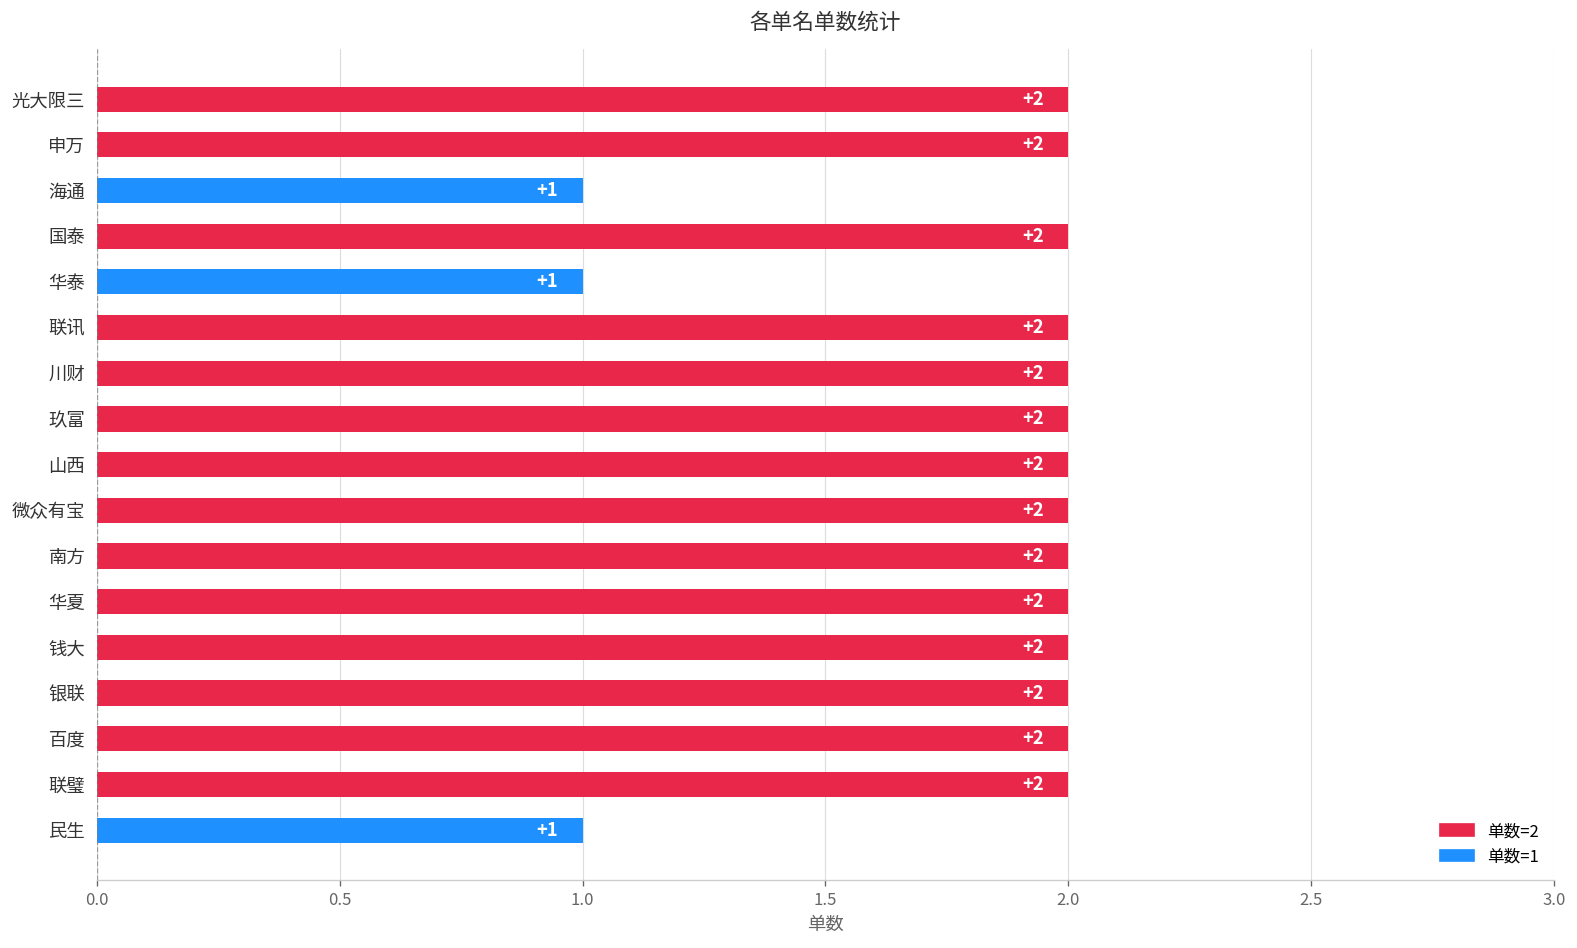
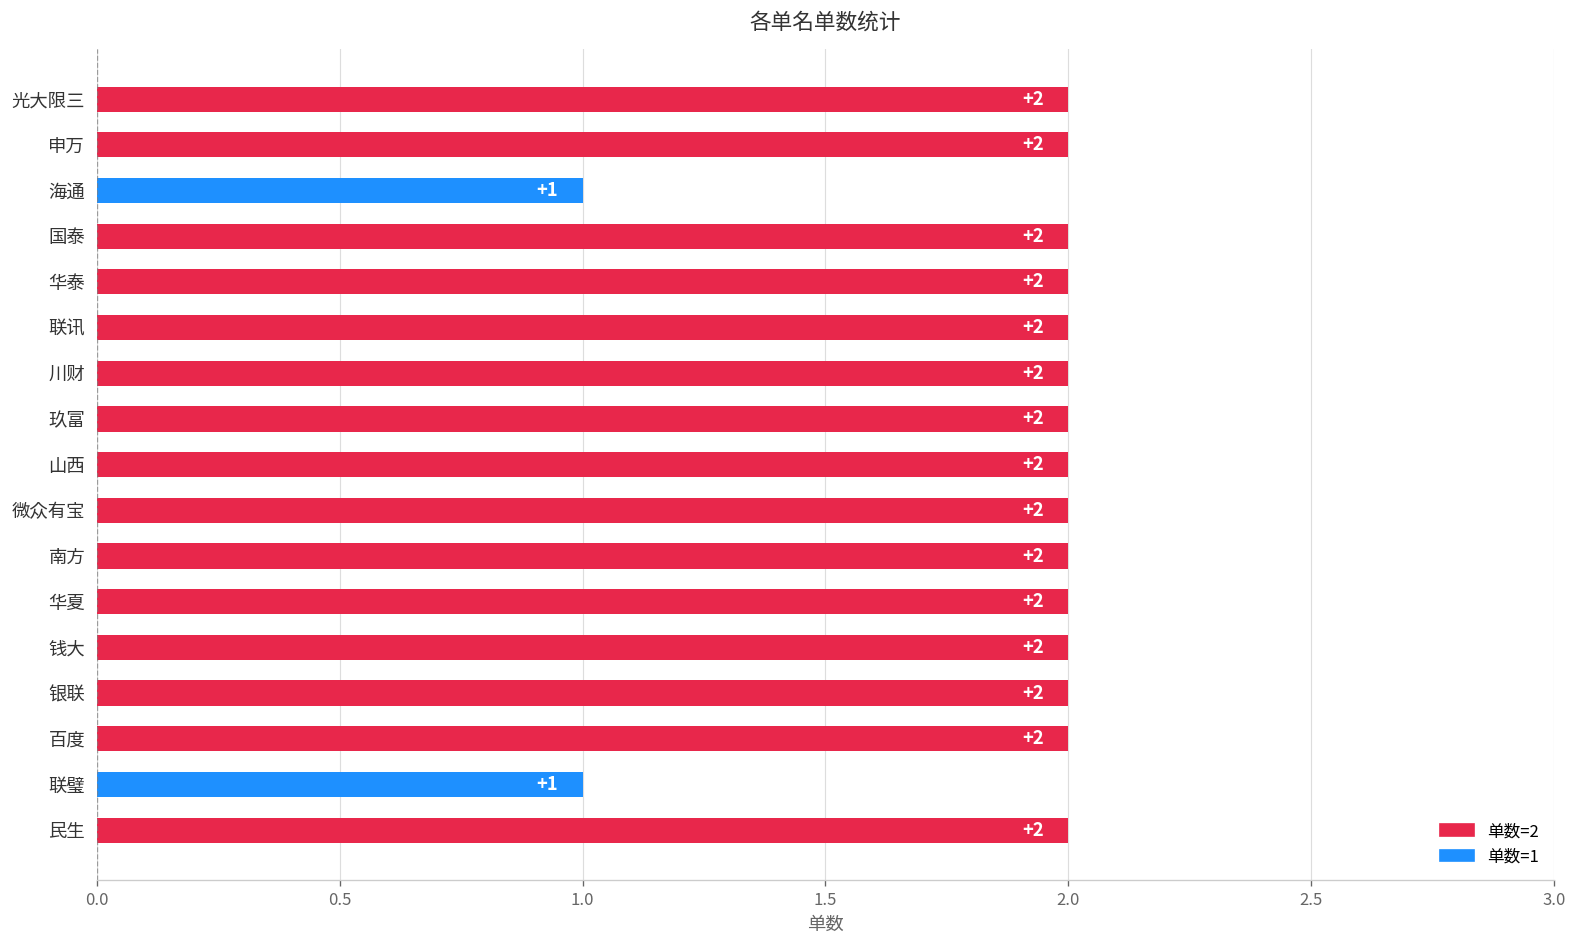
  {
    "光大限三": "+2",
    "申万": "+2",
    "海通": "+1",
    "国泰": "+2",
-   "华泰": "+1",
+   "华泰": "+2",
    "联讯": "+2",
    "川财": "+2",
    "玖富": "+2",
    "山西": "+2",
    "微众有宝": "+2",
    "南方": "+2",
    "华夏": "+2",
    "钱大": "+2",
    "银联": "+2",
    "百度": "+2",
-   "联璧": "+2",
-   "民生": "+1"
+   "联璧": "+1",
+   "民生": "+2"
  }
